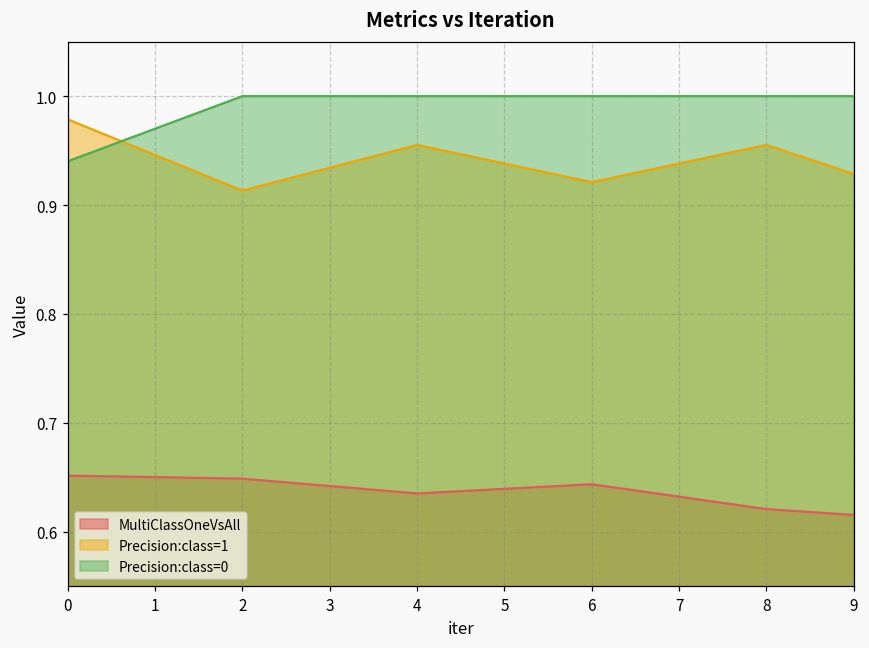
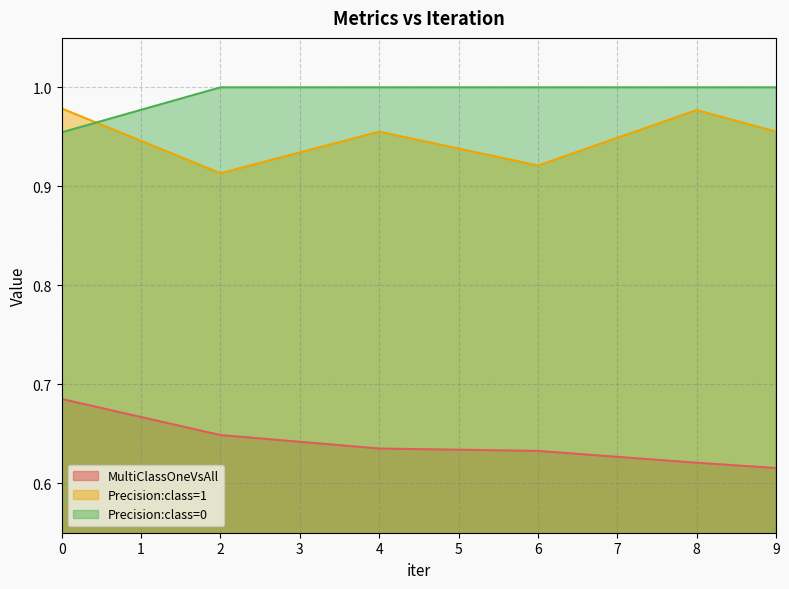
  {
    "MultiClassOneVsAll": {
-     "0": 0.65,
+     "0": 0.69,
      "2": 0.65,
      "4": 0.64,
-     "6": 0.64,
+     "6": 0.63,
      "8": 0.62,
      "9": 0.62
    },
    "Precision:class=1": {
      "0": 0.98,
      "2": 0.91,
      "4": 0.96,
      "6": 0.92,
-     "8": 0.96,
-     "9": 0.93
+     "8": 0.98,
+     "9": 0.96
    },
    "Precision:class=0": {
-     "0": 0.94,
+     "0": 0.95,
      "2": 1.00,
      "4": 1.00,
      "6": 1.00,
      "8": 1.00,
      "9": 1.00
    }
  }
